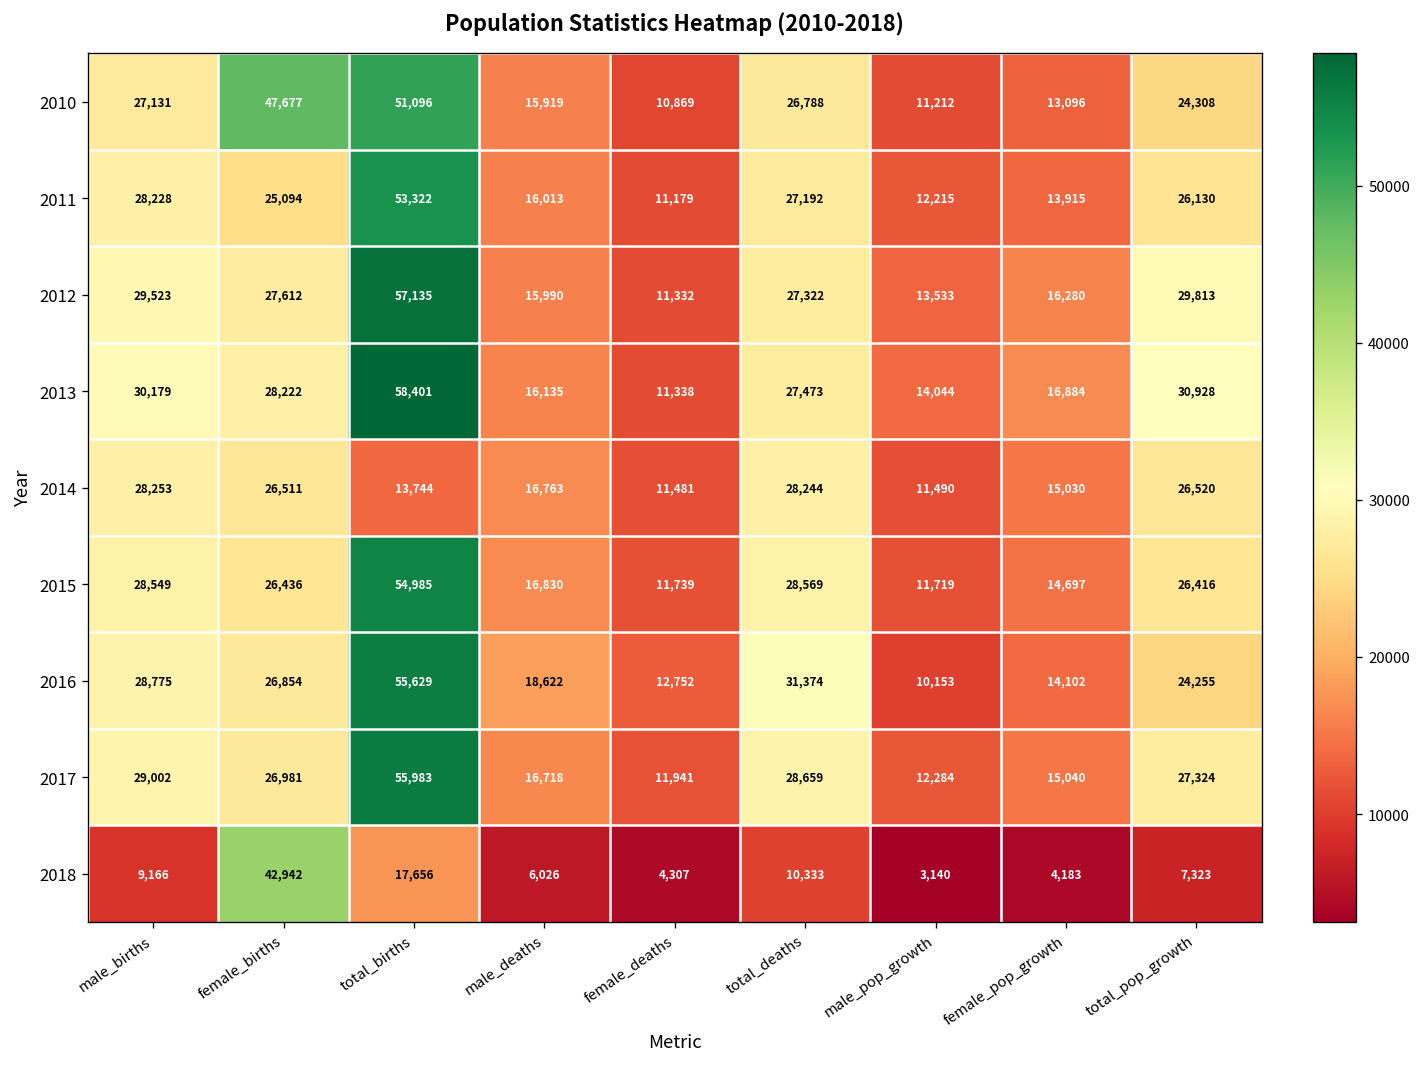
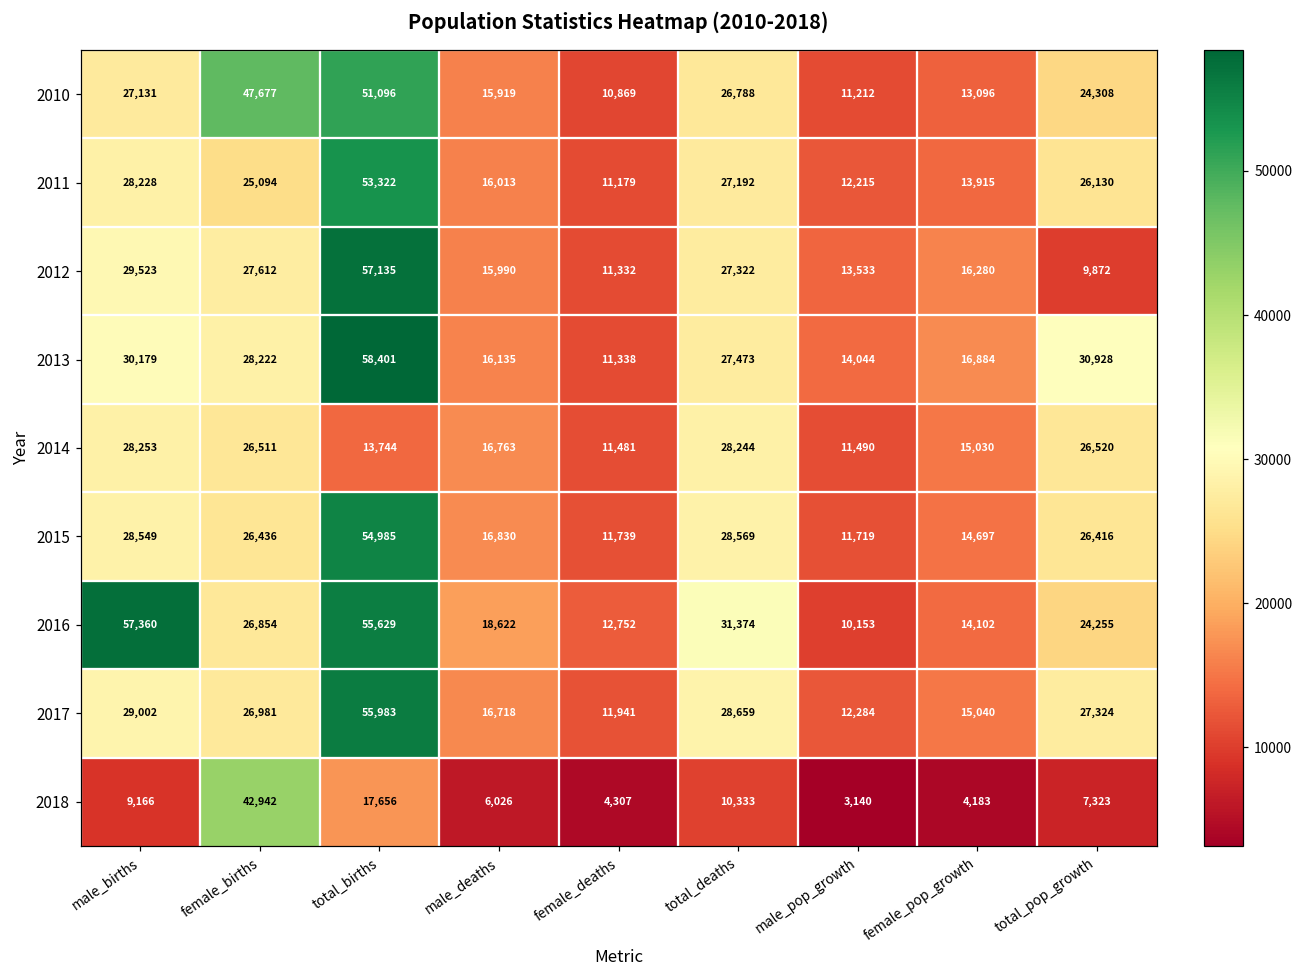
  {
    "2010": {
      "male_births": "27,131",
      "female_births": "47,677",
      "total_births": "51,096",
      "male_deaths": "15,919",
      "female_deaths": "10,869",
      "total_deaths": "26,788",
      "male_pop_growth": "11,212",
      "female_pop_growth": "13,096",
      "total_pop_growth": "24,308"
    },
    "2011": {
      "male_births": "28,228",
      "female_births": "25,094",
      "total_births": "53,322",
      "male_deaths": "16,013",
      "female_deaths": "11,179",
      "total_deaths": "27,192",
      "male_pop_growth": "12,215",
      "female_pop_growth": "13,915",
      "total_pop_growth": "26,130"
    },
    "2012": {
      "male_births": "29,523",
      "female_births": "27,612",
      "total_births": "57,135",
      "male_deaths": "15,990",
      "female_deaths": "11,332",
      "total_deaths": "27,322",
      "male_pop_growth": "13,533",
      "female_pop_growth": "16,280",
-     "total_pop_growth": "29,813"
+     "total_pop_growth": "9,872"
    },
    "2013": {
      "male_births": "30,179",
      "female_births": "28,222",
      "total_births": "58,401",
      "male_deaths": "16,135",
      "female_deaths": "11,338",
      "total_deaths": "27,473",
      "male_pop_growth": "14,044",
      "female_pop_growth": "16,884",
      "total_pop_growth": "30,928"
    },
    "2014": {
      "male_births": "28,253",
      "female_births": "26,511",
      "total_births": "13,744",
      "male_deaths": "16,763",
      "female_deaths": "11,481",
      "total_deaths": "28,244",
      "male_pop_growth": "11,490",
      "female_pop_growth": "15,030",
      "total_pop_growth": "26,520"
    },
    "2015": {
      "male_births": "28,549",
      "female_births": "26,436",
      "total_births": "54,985",
      "male_deaths": "16,830",
      "female_deaths": "11,739",
      "total_deaths": "28,569",
      "male_pop_growth": "11,719",
      "female_pop_growth": "14,697",
      "total_pop_growth": "26,416"
    },
    "2016": {
-     "male_births": "28,775",
+     "male_births": "57,360",
      "female_births": "26,854",
      "total_births": "55,629",
      "male_deaths": "18,622",
      "female_deaths": "12,752",
      "total_deaths": "31,374",
      "male_pop_growth": "10,153",
      "female_pop_growth": "14,102",
      "total_pop_growth": "24,255"
    },
    "2017": {
      "male_births": "29,002",
      "female_births": "26,981",
      "total_births": "55,983",
      "male_deaths": "16,718",
      "female_deaths": "11,941",
      "total_deaths": "28,659",
      "male_pop_growth": "12,284",
      "female_pop_growth": "15,040",
      "total_pop_growth": "27,324"
    },
    "2018": {
      "male_births": "9,166",
      "female_births": "42,942",
      "total_births": "17,656",
      "male_deaths": "6,026",
      "female_deaths": "4,307",
      "total_deaths": "10,333",
      "male_pop_growth": "3,140",
      "female_pop_growth": "4,183",
      "total_pop_growth": "7,323"
    }
  }
